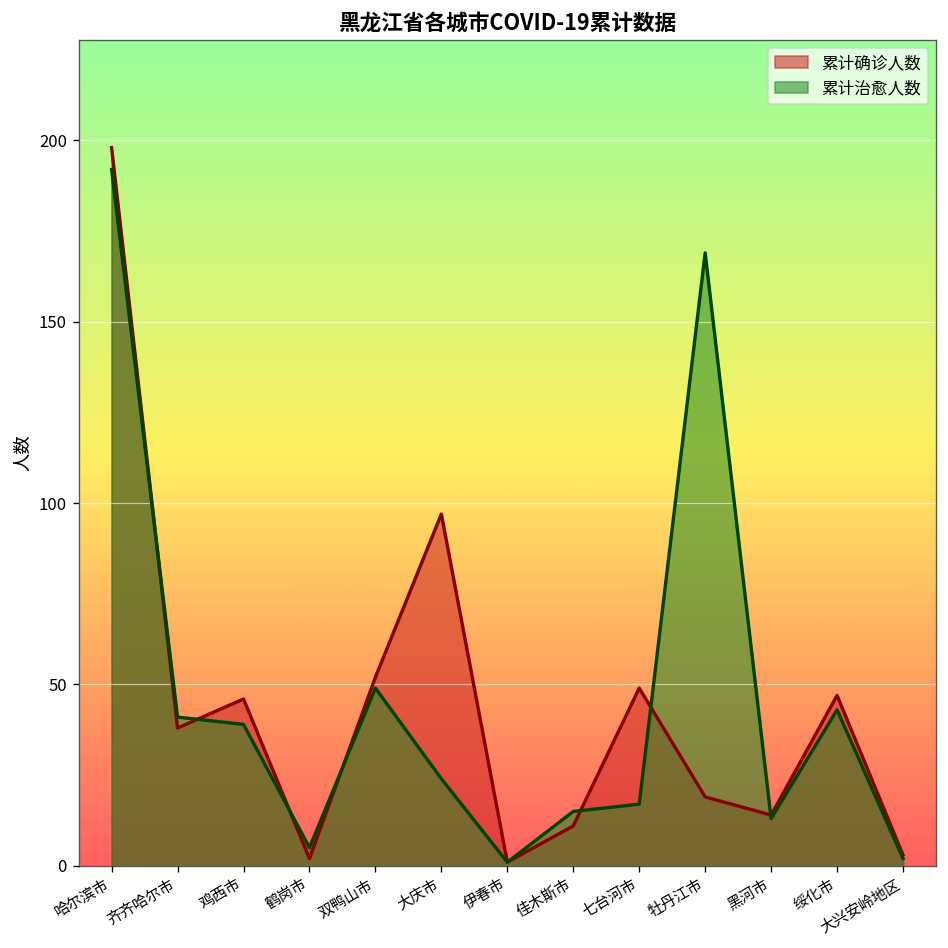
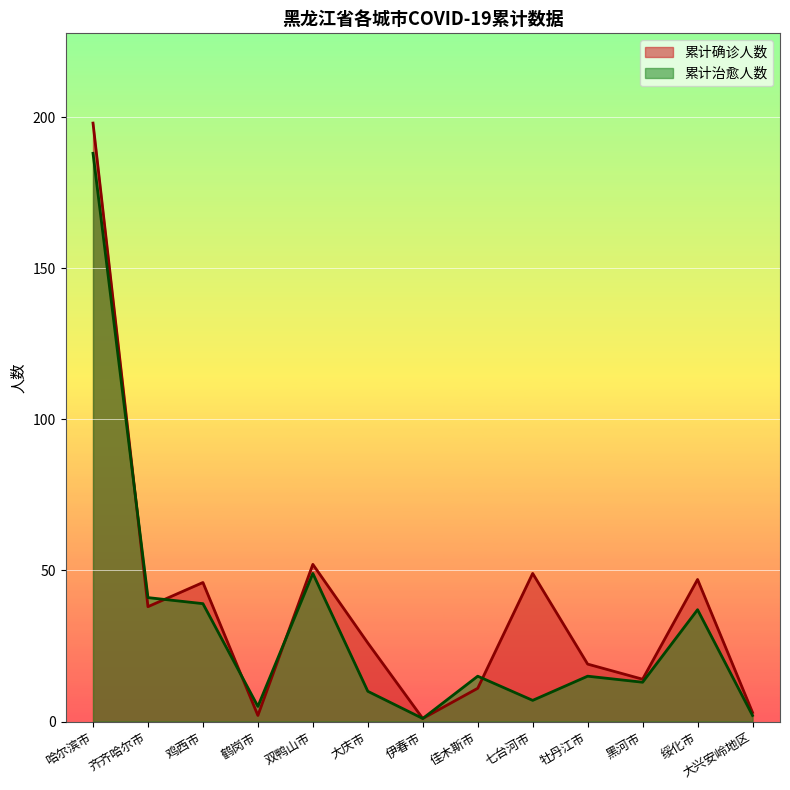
  {
    "累计确诊人数": {
      "哈尔滨市": 198,
      "齐齐哈尔市": 38,
      "鸡西市": 46,
      "鹤岗市": 2,
      "双鸭山市": 52,
-     "大庆市": 97,
+     "大庆市": 26,
      "佳木斯市": 11,
      "七台河市": 49,
      "牡丹江市": 19,
      "黑河市": 14,
      "绥化市": 47,
      "大兴安岭地区": 3
    },
    "累计治愈人数": {
-     "哈尔滨市": 192,
+     "哈尔滨市": 188,
      "齐齐哈尔市": 41,
      "鸡西市": 39,
      "鹤岗市": 5,
      "双鸭山市": 49,
-     "大庆市": 24,
+     "大庆市": 10,
      "佳木斯市": 15,
-     "七台河市": 17,
-     "牡丹江市": 169,
+     "七台河市": 7,
+     "牡丹江市": 15,
      "黑河市": 13,
-     "绥化市": 43,
+     "绥化市": 37,
      "大兴安岭地区": 2
    }
  }
